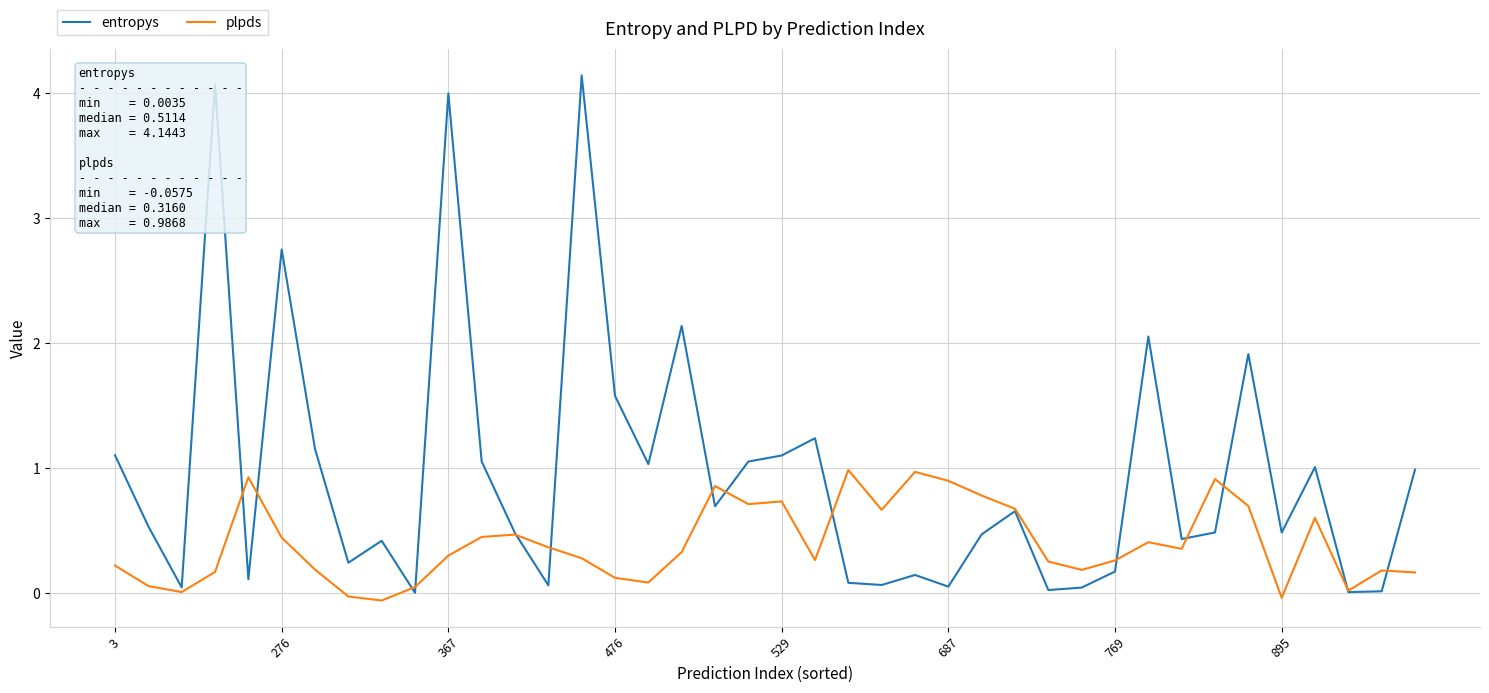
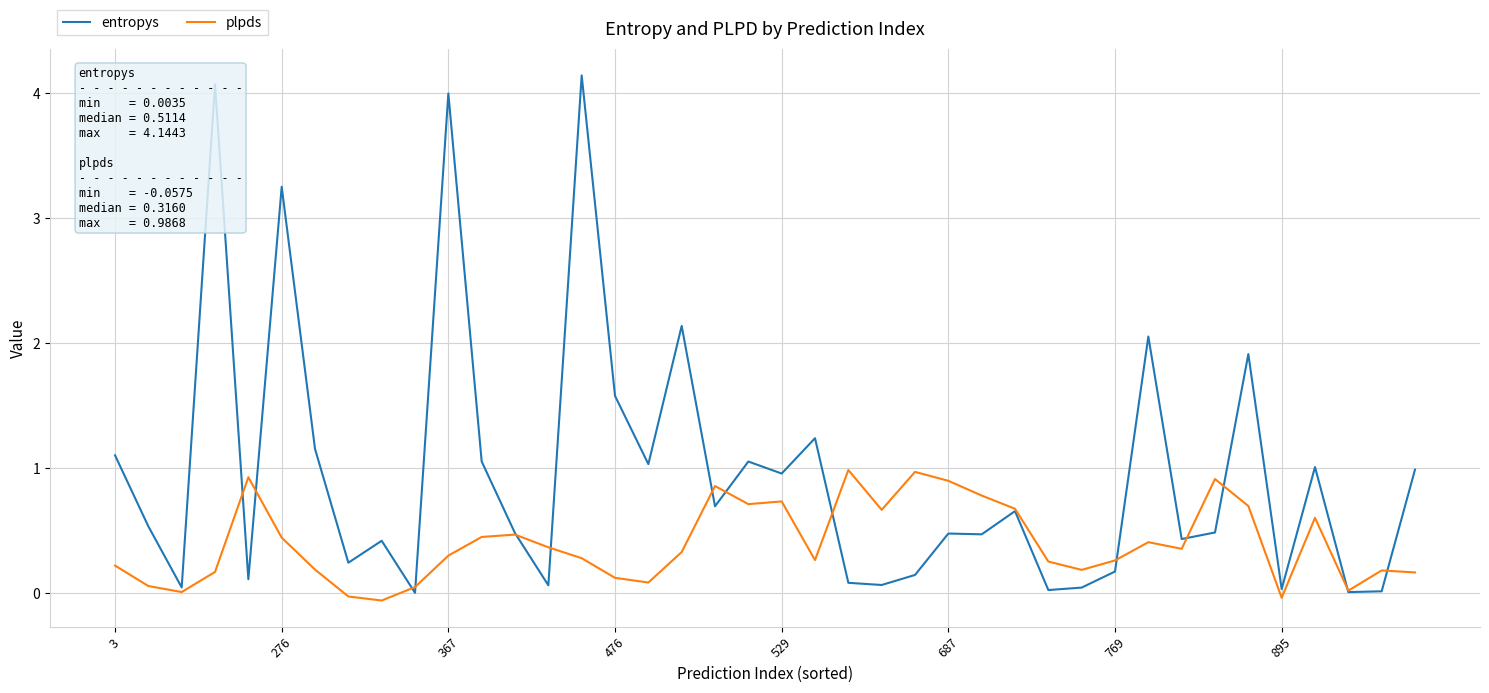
  {
    "entropys": {
-     "276": 2.75,
+     "276": 3.25,
      "367": 4.00,
      "476": 1.58,
-     "529": 1.10,
-     "687": 0.05,
+     "529": 0.96,
+     "687": 0.48,
      "769": 0.17,
-     "895": 0.49
+     "895": 0.03
    },
    "plpds": {
      "276": 0.45,
      "367": 0.30,
      "476": 0.12,
      "529": 0.74,
      "687": 0.90,
      "769": 0.26,
      "895": -0.04
    }
  }
